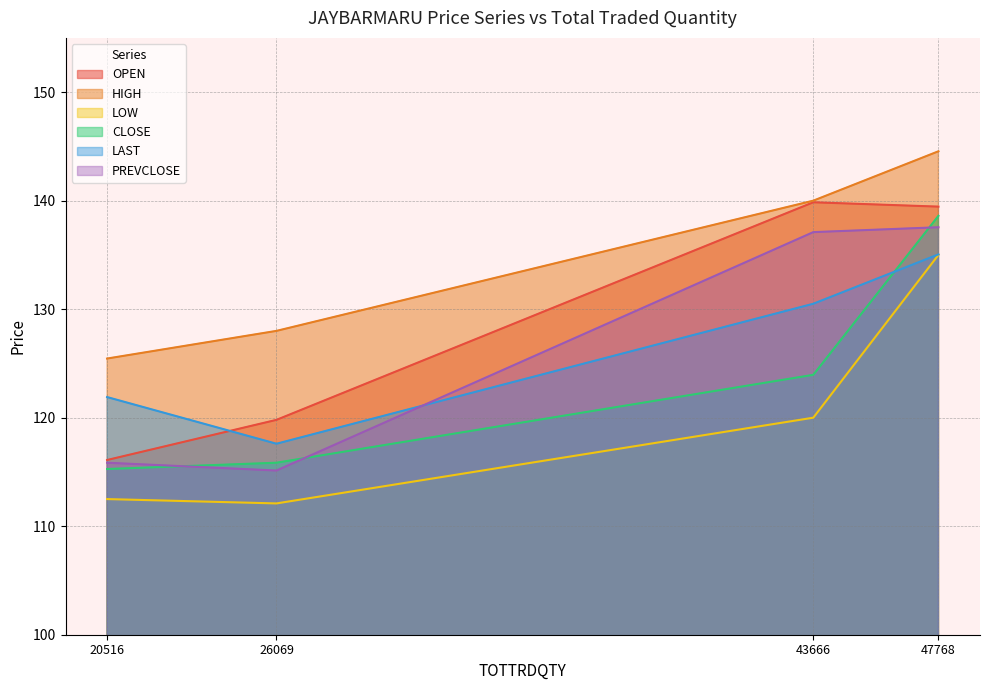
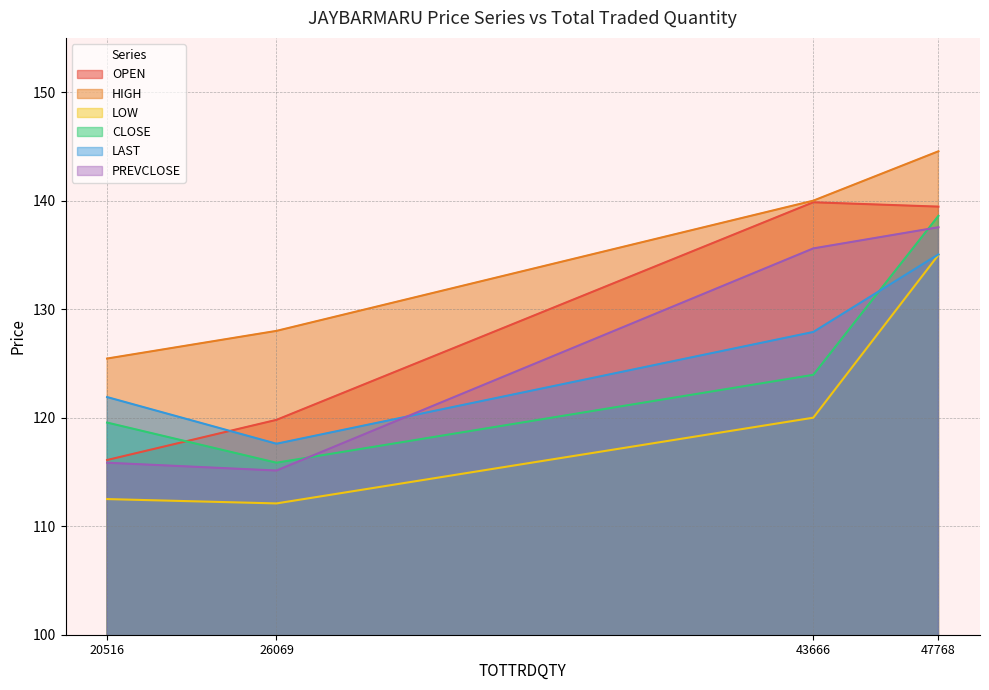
  {
    "CLOSE": {
-     "20516": 115.3,
+     "20516": 119.6,
      "26069": 115.9,
      "43666": 124.0,
      "47768": 138.6
    },
    "LAST": {
      "20516": 121.9,
      "26069": 117.6,
-     "43666": 130.5
+     "43666": 127.9
    },
    "PREVCLOSE": {
      "20516": 115.9,
      "26069": 115.1,
-     "43666": 137.1,
+     "43666": 135.6,
      "47768": 137.6
    }
  }
